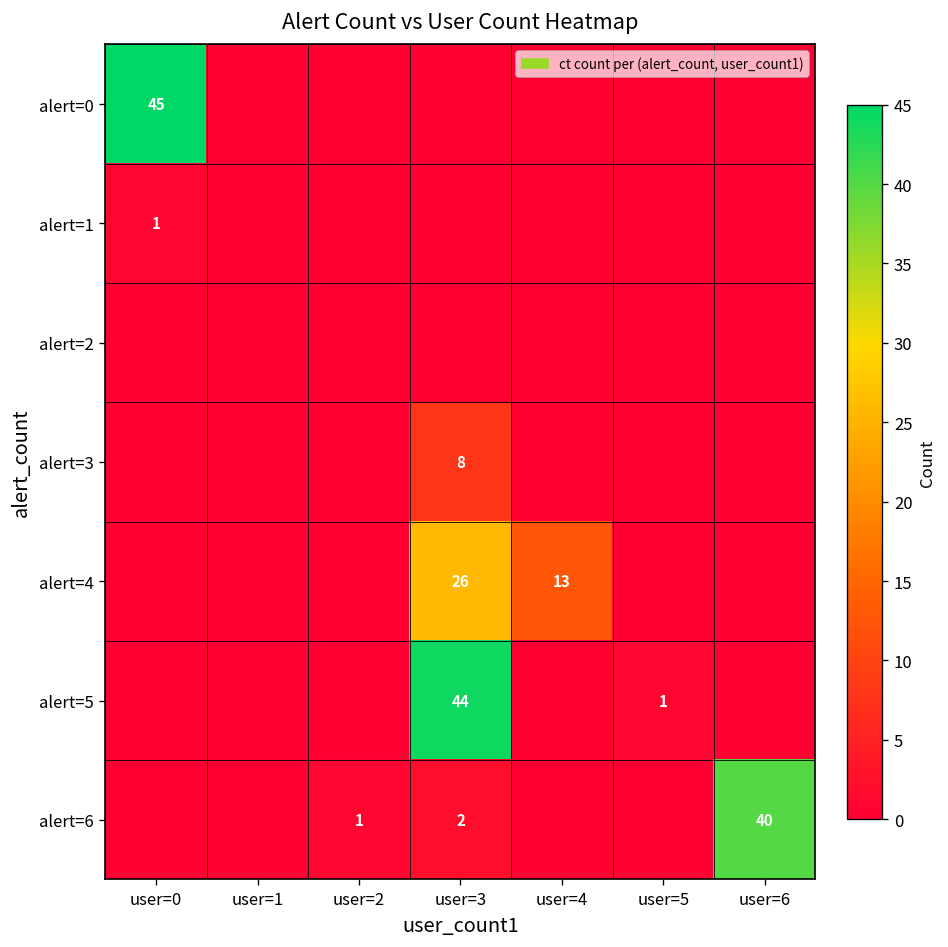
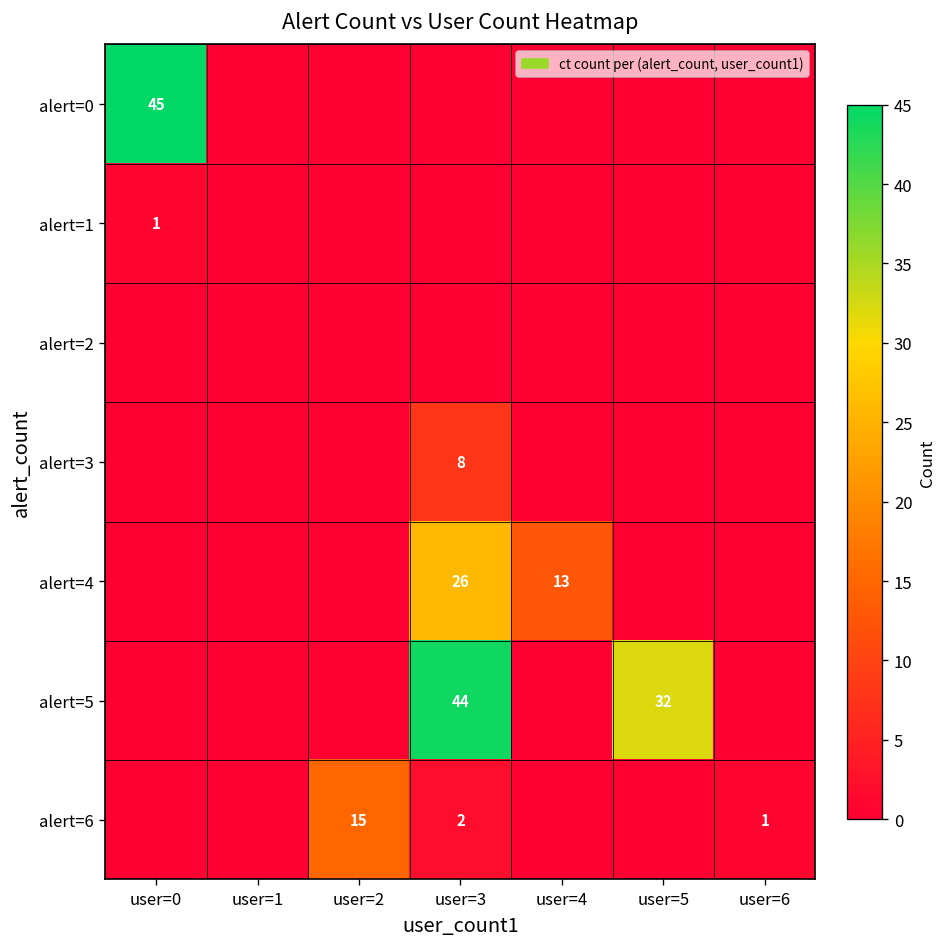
  {
    "alert=0": {
      "user=0": 45
    },
    "alert=1": {
      "user=0": 1
    },
    "alert=3": {
      "user=3": 8
    },
    "alert=4": {
      "user=3": 26,
      "user=4": 13
    },
    "alert=5": {
      "user=3": 44,
-     "user=5": 1
+     "user=5": 32
    },
    "alert=6": {
-     "user=2": 1,
+     "user=2": 15,
      "user=3": 2,
-     "user=6": 40
+     "user=6": 1
    }
  }
